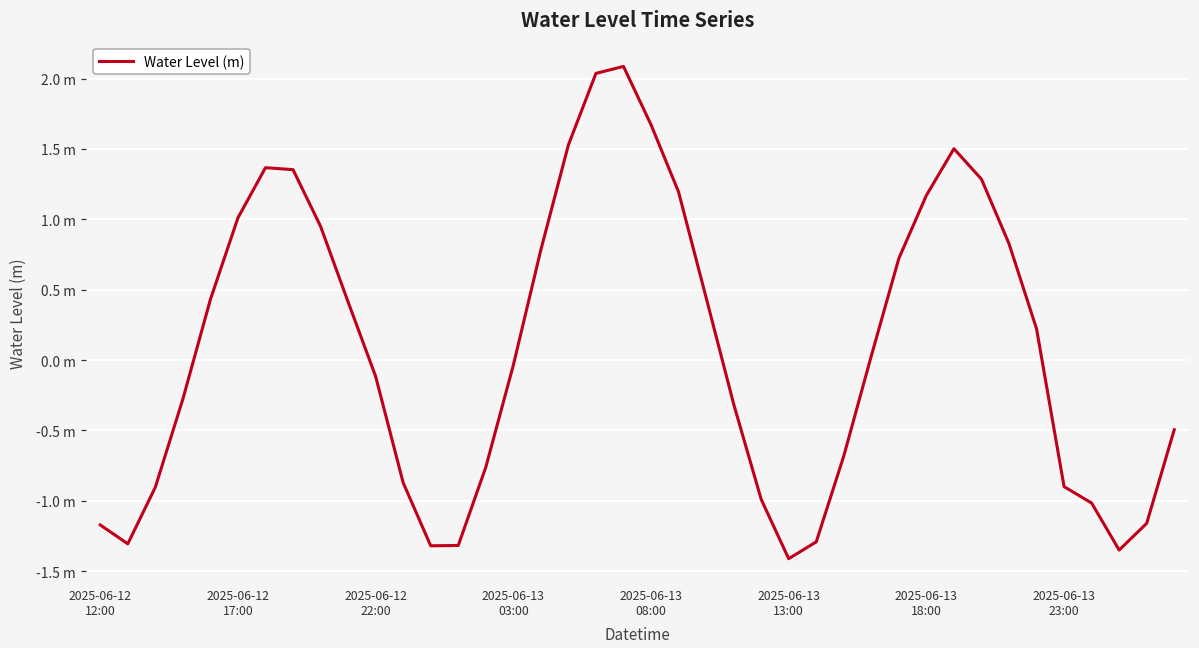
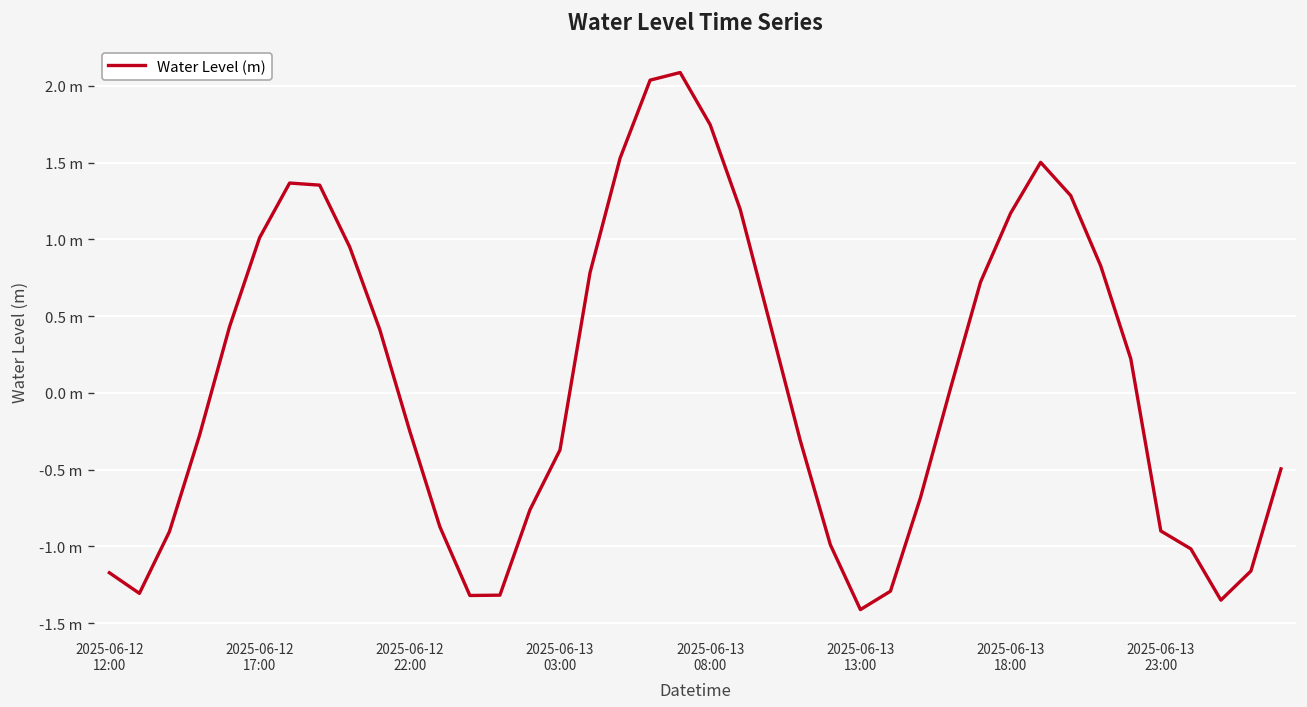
  {
    "2025-06-12 12:00": "-1.17 m",
    "2025-06-12 17:00": "1.01 m",
-   "2025-06-12 22:00": "-0.12 m",
-   "2025-06-13 03:00": "-0.04 m",
-   "2025-06-13 08:00": "1.67 m",
+   "2025-06-12 22:00": "-0.25 m",
+   "2025-06-13 03:00": "-0.37 m",
+   "2025-06-13 08:00": "1.75 m",
    "2025-06-13 13:00": "-1.41 m",
    "2025-06-13 18:00": "1.17 m",
    "2025-06-13 23:00": "-0.90 m"
  }
